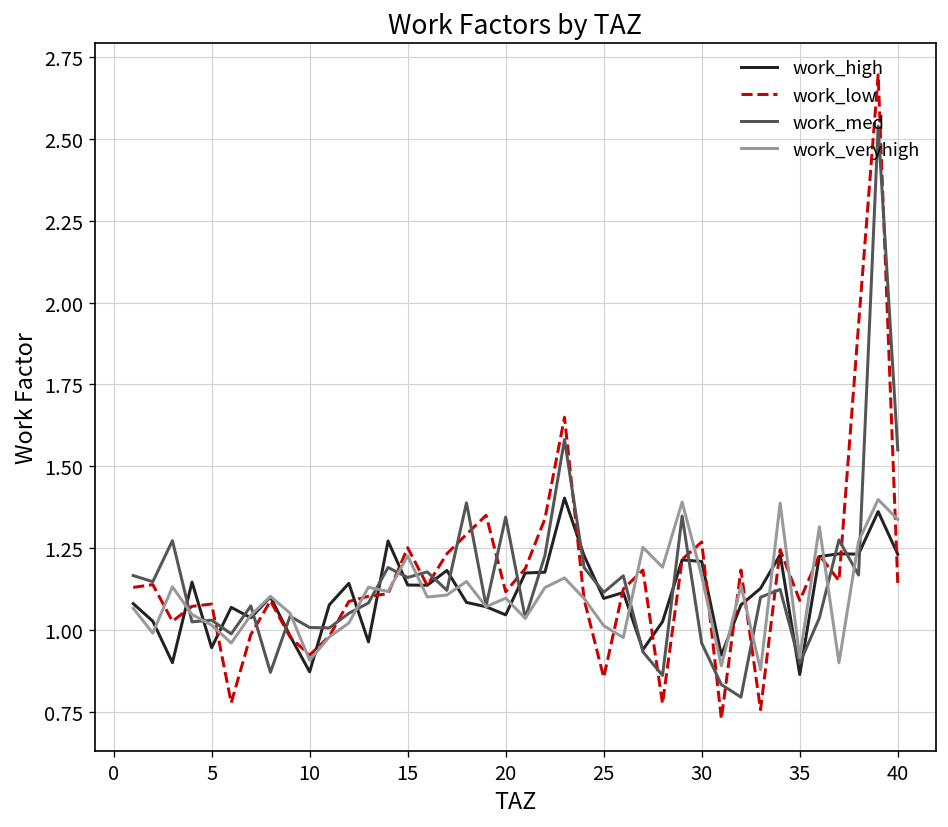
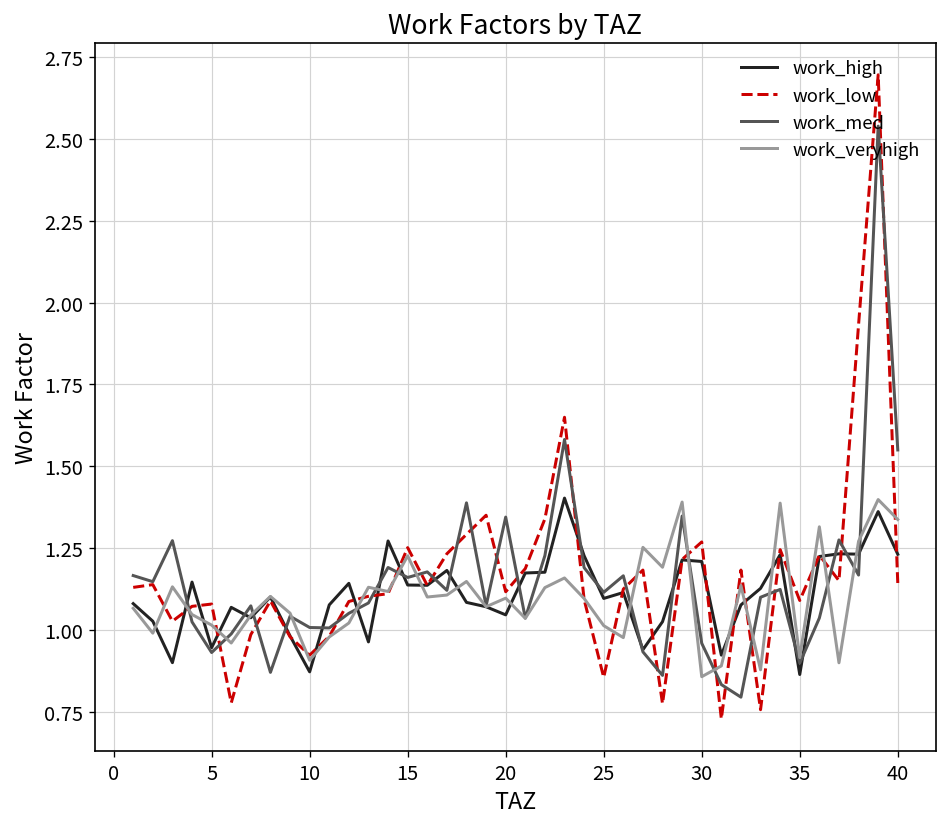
  {
    "work_high": {
      "5": 0.95,
      "10": 0.87,
      "15": 1.14,
      "20": 1.05,
      "25": 1.10,
      "30": 1.21,
      "35": 0.86,
      "40": 1.23
    },
    "work_low": {
      "5": 1.08,
      "10": 0.92,
      "15": 1.25,
      "20": 1.12,
      "25": 0.85,
      "30": 1.27,
      "35": 1.09,
      "40": 1.14
    },
    "work_med": {
-     "5": 1.03,
+     "5": 0.93,
      "10": 1.01,
      "15": 1.16,
      "20": 1.34,
      "25": 1.11,
      "30": 0.96,
      "35": 0.90,
      "40": 1.55
    },
    "work_veryhigh": {
      "5": 1.01,
      "10": 0.91,
      "15": 1.23,
      "20": 1.10,
      "25": 1.01,
-     "30": 1.16,
+     "30": 0.86,
      "35": 0.92,
      "40": 1.34
    }
  }
